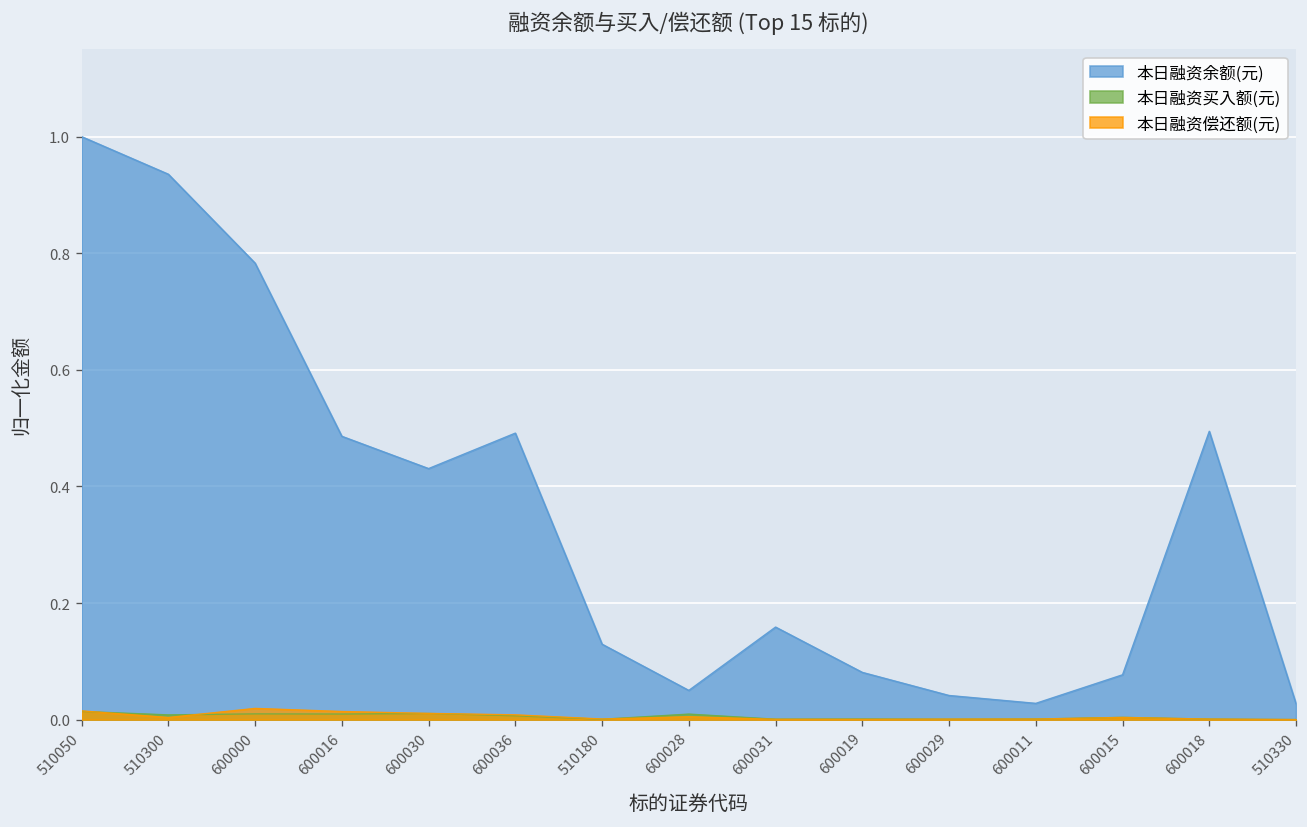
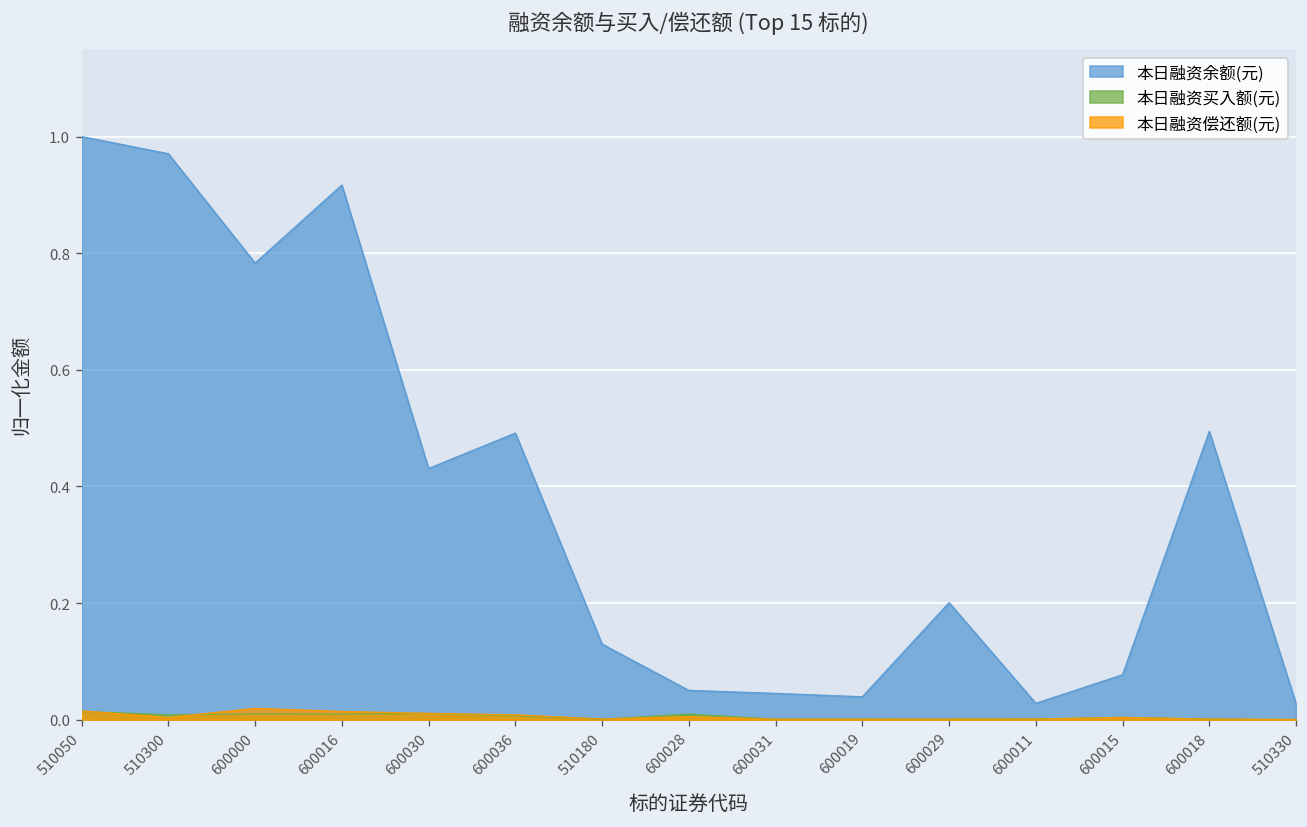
  {
    "本日融资余额(元)": {
      "510050": 1.00,
-     "510300": 0.94,
+     "510300": 0.97,
      "600000": 0.78,
-     "600016": 0.49,
+     "600016": 0.92,
      "600030": 0.43,
      "600036": 0.49,
      "510180": 0.13,
      "600028": 0.05,
-     "600031": 0.16,
-     "600019": 0.08,
-     "600029": 0.04,
+     "600031": 0.04,
+     "600019": 0.04,
+     "600029": 0.20,
      "600011": 0.03,
      "600015": 0.08,
      "600018": 0.49,
      "510330": 0.03
    },
    "本日融资买入额(元)": {
      "600000": 0.01
    },
    "本日融资偿还额(元)": {
      "600000": 0.02
    }
  }
